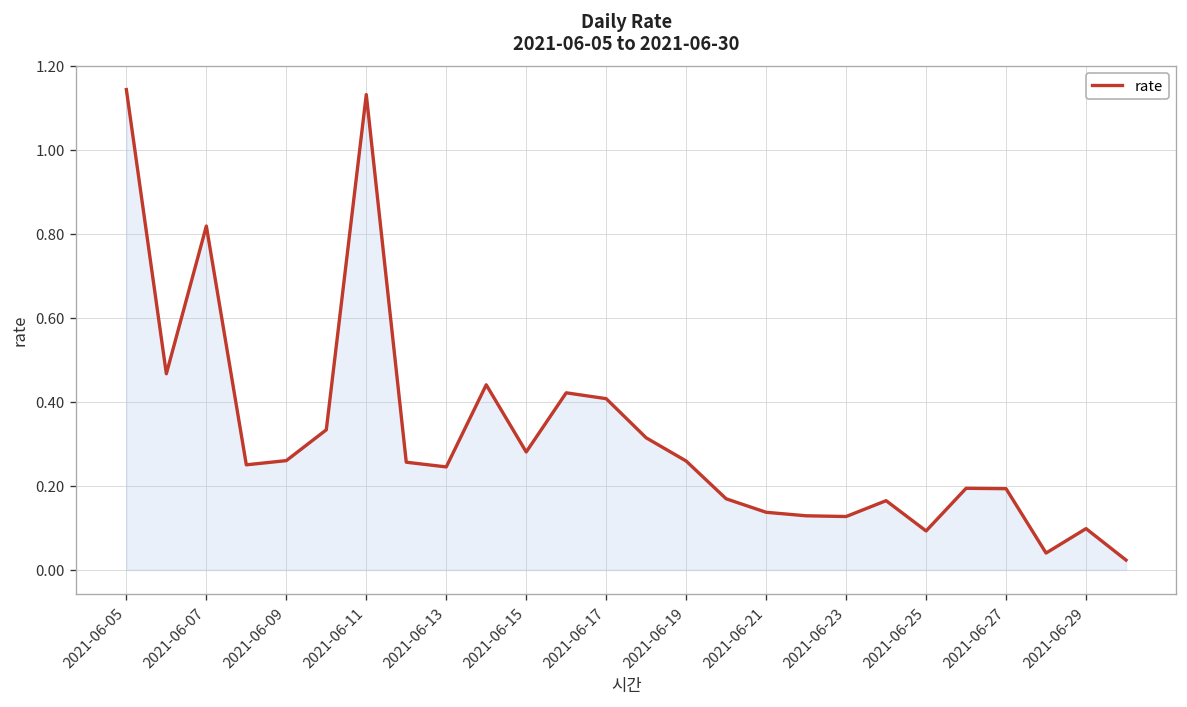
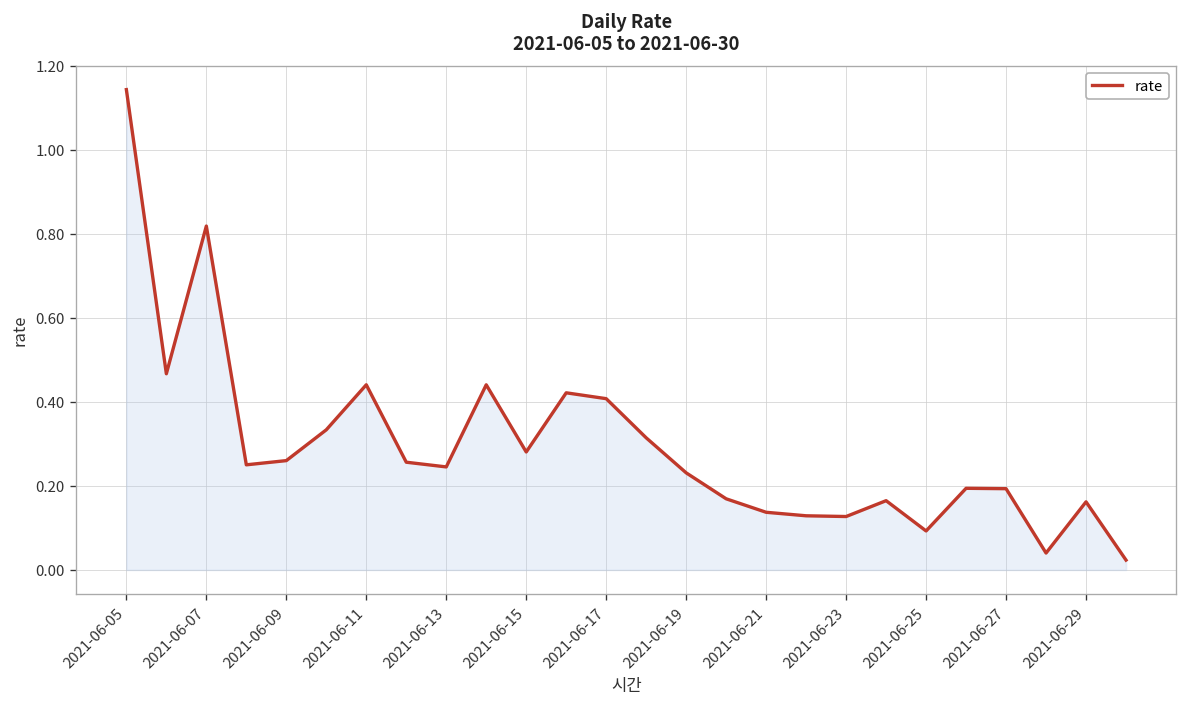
  {
    "2021-06-05": 1.14,
    "2021-06-07": 0.82,
    "2021-06-09": 0.26,
-   "2021-06-11": 1.13,
+   "2021-06-11": 0.44,
    "2021-06-13": 0.25,
    "2021-06-15": 0.28,
    "2021-06-17": 0.41,
-   "2021-06-19": 0.26,
+   "2021-06-19": 0.23,
    "2021-06-21": 0.14,
    "2021-06-23": 0.13,
    "2021-06-25": 0.09,
    "2021-06-27": 0.19,
-   "2021-06-29": 0.10
+   "2021-06-29": 0.16
  }
